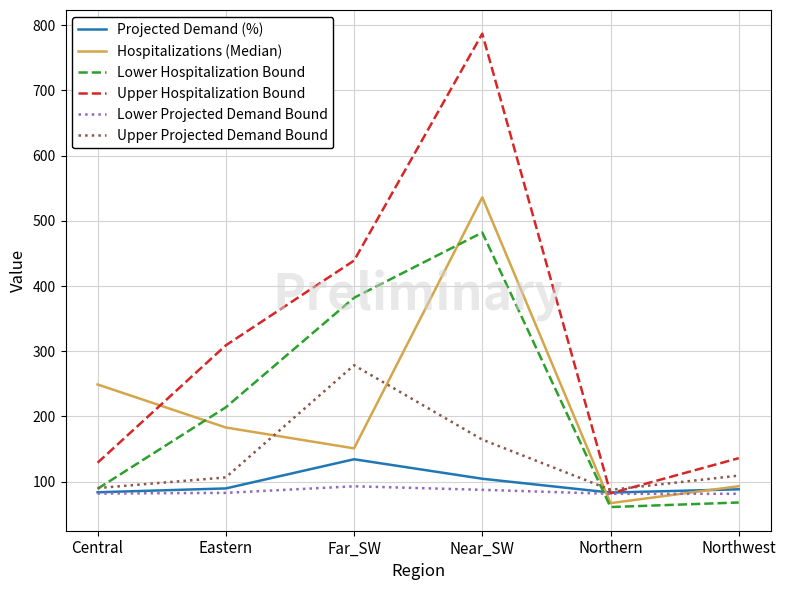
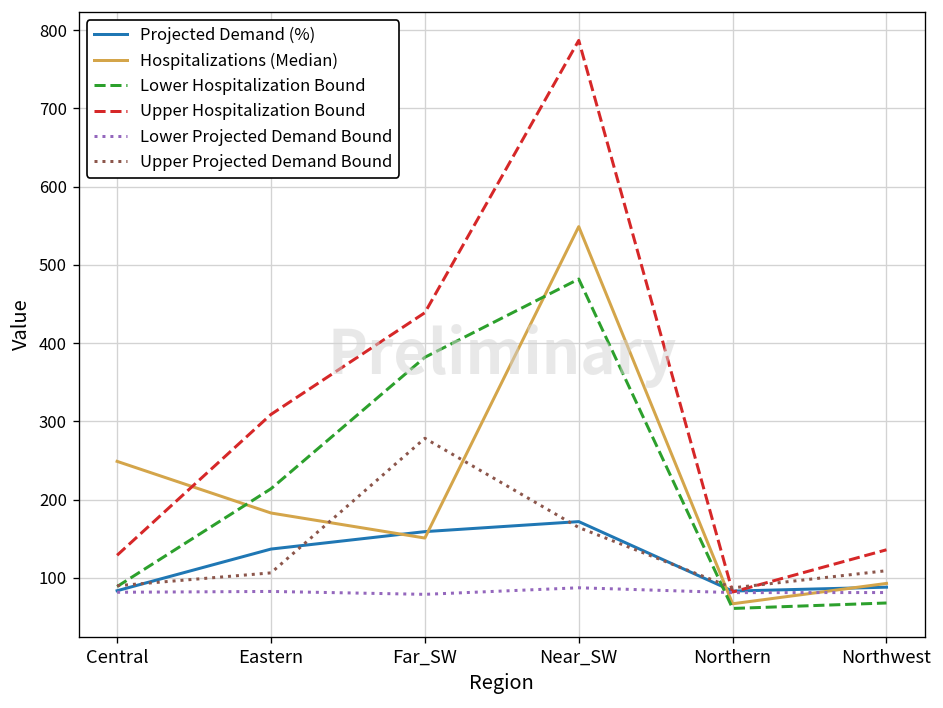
  {
    "Projected Demand (%)": {
-     "Eastern": 90,
-     "Far_SW": 130,
-     "Near_SW": 100,
+     "Eastern": 140,
+     "Far_SW": 160,
+     "Near_SW": 170,
      "Northwest": 90
    },
    "Hospitalizations (Median)": {
      "Central": 250,
      "Eastern": 180,
      "Far_SW": 150,
-     "Near_SW": 540,
+     "Near_SW": 550,
      "Northern": 70,
      "Northwest": 90
    },
    "Lower Hospitalization Bound": {
      "Eastern": 210,
      "Far_SW": 380,
      "Near_SW": 480,
      "Northern": 60,
      "Northwest": 70
    },
    "Upper Hospitalization Bound": {
      "Central": 130,
      "Eastern": 310,
      "Far_SW": 440,
      "Near_SW": 790,
      "Northwest": 140
    },
    "Lower Projected Demand Bound": {
      "Eastern": 80,
-     "Far_SW": 90,
+     "Far_SW": 80,
      "Near_SW": 90,
      "Northwest": 80
    },
    "Upper Projected Demand Bound": {
      "Eastern": 110,
      "Far_SW": 280,
      "Near_SW": 160,
      "Northern": 90,
      "Northwest": 110
    }
  }
